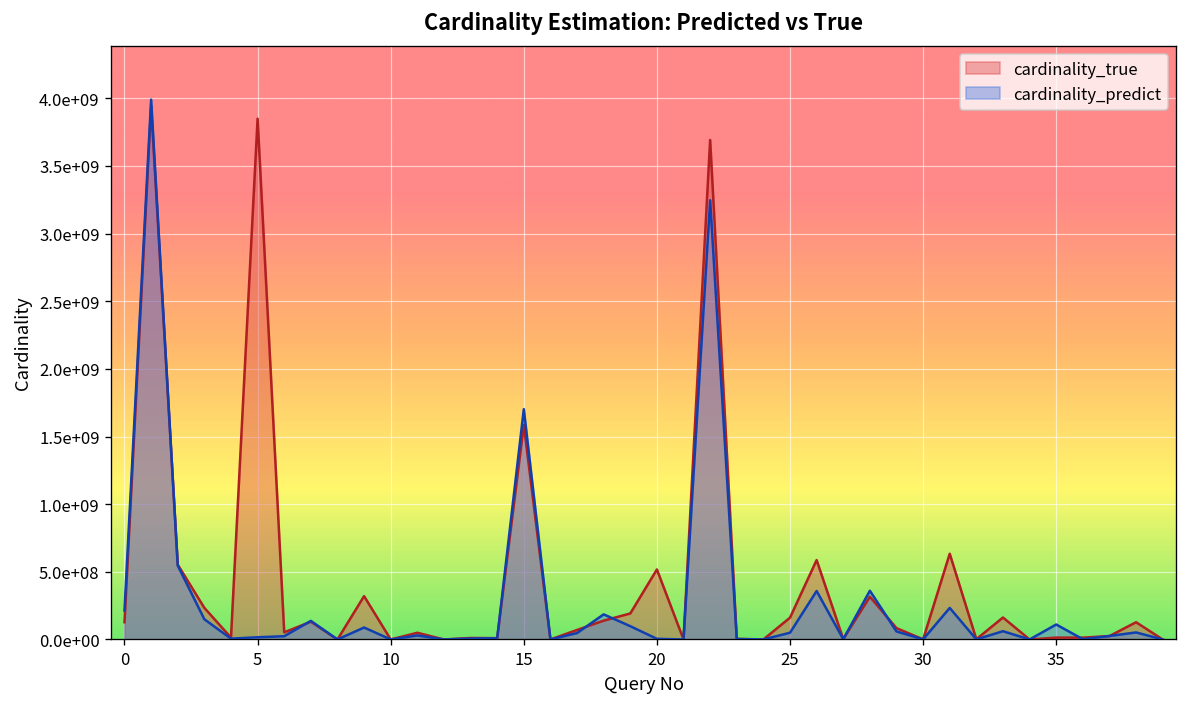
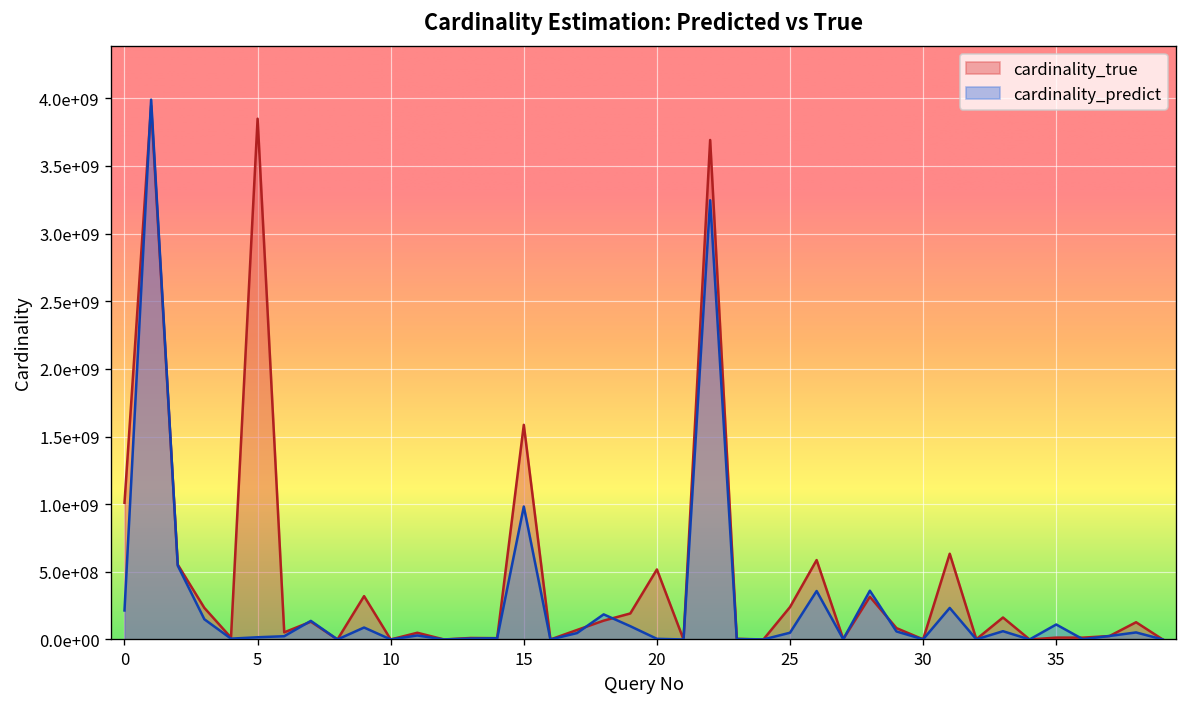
  {
    "cardinality_true": {
-     "0": 130000000,
+     "0": 1010000000,
      "5": 3850000000,
      "15": 1590000000,
      "20": 520000000,
-     "25": 160000000,
+     "25": 240000000,
      "35": 10000000
    },
    "cardinality_predict": {
      "0": 210000000,
      "5": 20000000,
-     "15": 1700000000,
+     "15": 980000000,
      "20": 0,
      "25": 50000000,
      "35": 110000000
    }
  }
